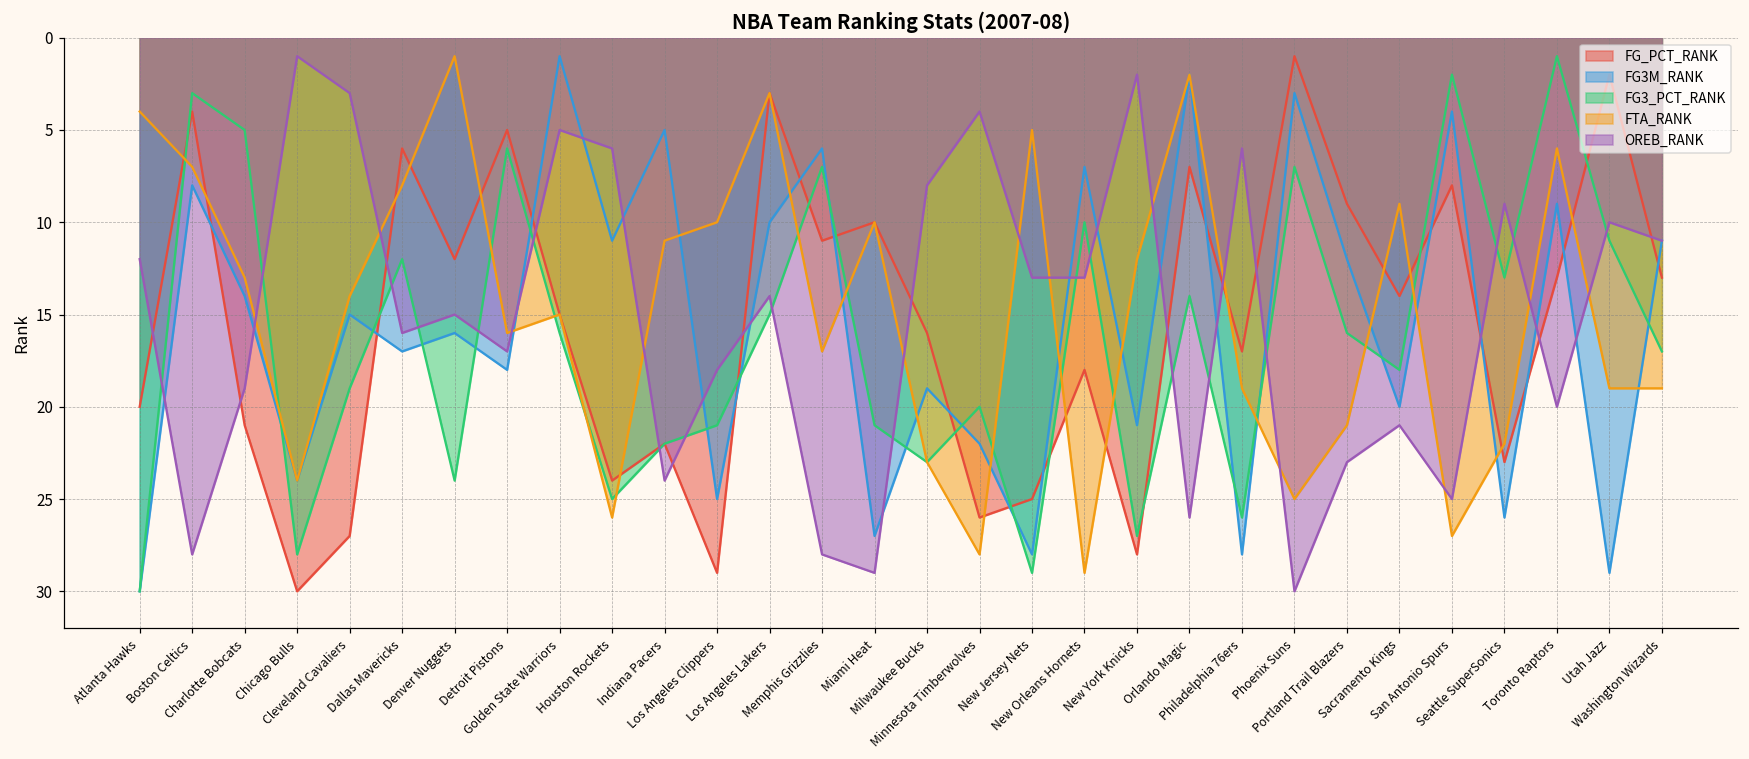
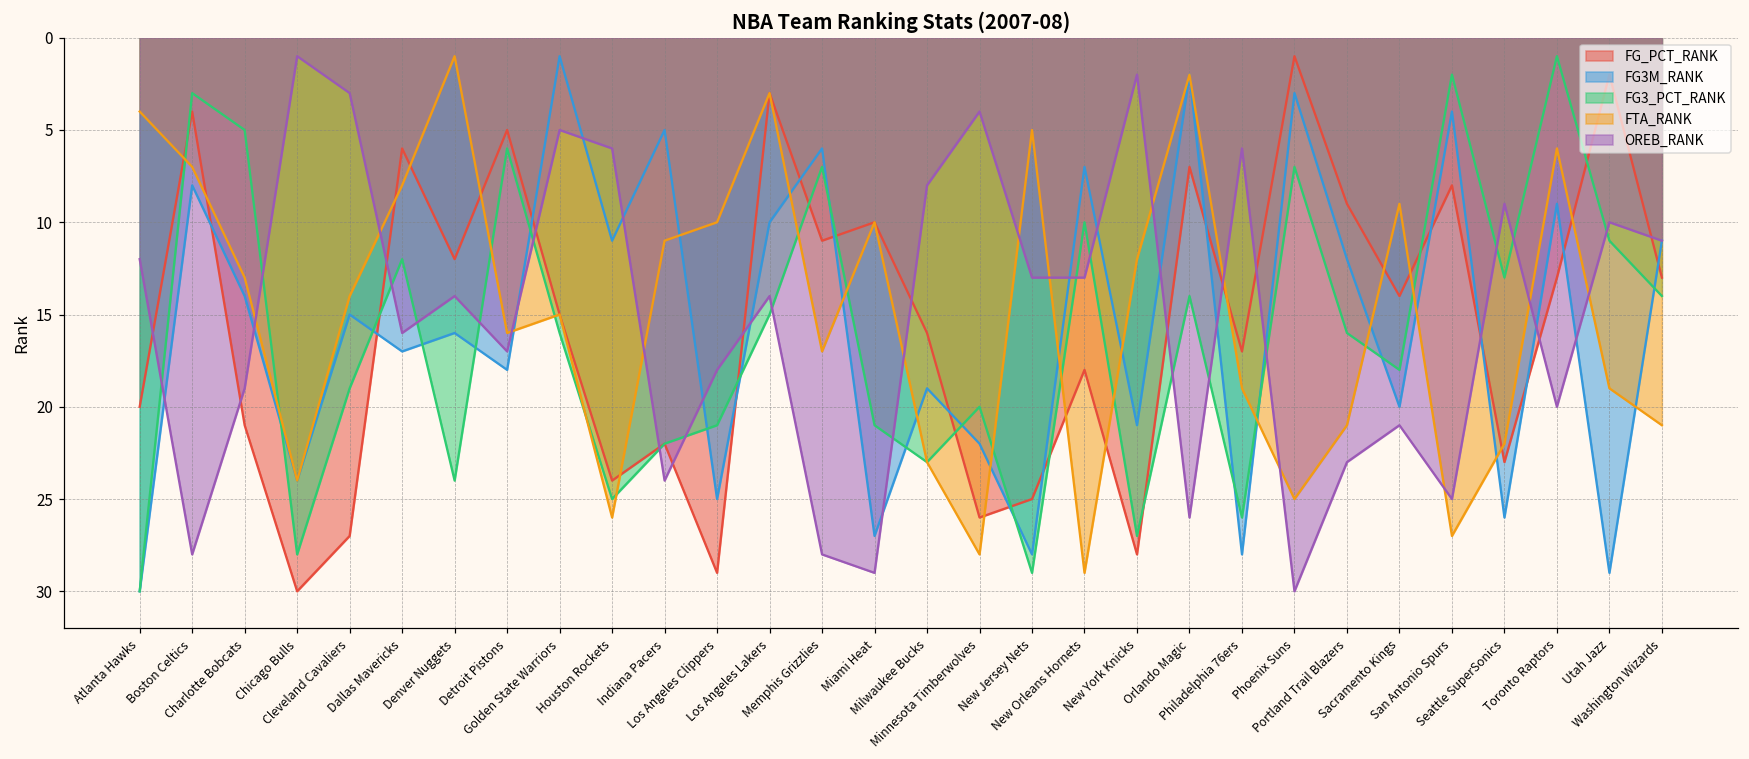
  {
    "FG_PCT_RANK": {
      "Atlanta Hawks": 20,
      "Boston Celtics": 4,
      "Charlotte Bobcats": 21,
      "Chicago Bulls": 30,
      "Cleveland Cavaliers": 27,
      "Dallas Mavericks": 6,
      "Denver Nuggets": 12,
      "Detroit Pistons": 5,
      "Houston Rockets": 24,
      "Los Angeles Clippers": 29,
      "Memphis Grizzlies": 11,
      "Milwaukee Bucks": 16,
      "Minnesota Timberwolves": 26,
      "New Jersey Nets": 25,
      "New Orleans Hornets": 18,
      "New York Knicks": 28,
      "Orlando Magic": 7,
      "Philadelphia 76ers": 17,
      "Phoenix Suns": 1,
      "Portland Trail Blazers": 9,
      "Sacramento Kings": 14,
      "San Antonio Spurs": 8,
      "Seattle SuperSonics": 23,
      "Toronto Raptors": 13,
      "Washington Wizards": 13
    },
    "FG3M_RANK": {
      "Boston Celtics": 8,
      "Charlotte Bobcats": 14,
      "Cleveland Cavaliers": 15,
      "Dallas Mavericks": 17,
      "Denver Nuggets": 16,
      "Detroit Pistons": 18,
      "Golden State Warriors": 1,
      "Houston Rockets": 11,
      "Indiana Pacers": 5,
      "Los Angeles Clippers": 25,
      "Los Angeles Lakers": 10,
      "Memphis Grizzlies": 6,
      "Miami Heat": 27,
      "Milwaukee Bucks": 19,
      "Minnesota Timberwolves": 22,
      "New Jersey Nets": 28,
      "New Orleans Hornets": 7,
      "New York Knicks": 21,
      "Philadelphia 76ers": 28,
      "Phoenix Suns": 3,
      "Portland Trail Blazers": 12,
      "Sacramento Kings": 20,
      "San Antonio Spurs": 4,
      "Seattle SuperSonics": 26,
      "Toronto Raptors": 9,
      "Utah Jazz": 29
    },
    "FG3_PCT_RANK": {
      "Boston Celtics": 3,
      "Charlotte Bobcats": 5,
      "Chicago Bulls": 28,
      "Cleveland Cavaliers": 19,
      "Dallas Mavericks": 12,
      "Denver Nuggets": 24,
      "Detroit Pistons": 6,
      "Golden State Warriors": 16,
      "Houston Rockets": 25,
      "Los Angeles Clippers": 21,
      "Los Angeles Lakers": 15,
      "Memphis Grizzlies": 7,
      "Miami Heat": 21,
      "Minnesota Timberwolves": 20,
      "New Jersey Nets": 29,
      "New Orleans Hornets": 10,
      "New York Knicks": 27,
      "Orlando Magic": 14,
      "Philadelphia 76ers": 26,
      "Phoenix Suns": 7,
      "Portland Trail Blazers": 16,
      "Sacramento Kings": 18,
      "San Antonio Spurs": 2,
      "Seattle SuperSonics": 13,
      "Toronto Raptors": 1,
      "Utah Jazz": 11,
-     "Washington Wizards": 17
+     "Washington Wizards": 14
    },
    "FTA_RANK": {
      "Atlanta Hawks": 4,
      "Boston Celtics": 7,
      "Charlotte Bobcats": 13,
      "Cleveland Cavaliers": 14,
      "Dallas Mavericks": 8,
      "Denver Nuggets": 1,
      "Detroit Pistons": 16,
      "Houston Rockets": 26,
      "Indiana Pacers": 11,
      "Los Angeles Clippers": 10,
      "Memphis Grizzlies": 17,
      "Minnesota Timberwolves": 28,
      "New Jersey Nets": 5,
      "New Orleans Hornets": 29,
      "New York Knicks": 12,
      "Philadelphia 76ers": 19,
      "Phoenix Suns": 25,
      "Portland Trail Blazers": 21,
      "Sacramento Kings": 9,
      "San Antonio Spurs": 27,
      "Seattle SuperSonics": 22,
      "Toronto Raptors": 6,
      "Utah Jazz": 19,
-     "Washington Wizards": 19
+     "Washington Wizards": 21
    },
    "OREB_RANK": {
      "Atlanta Hawks": 12,
      "Boston Celtics": 28,
      "Charlotte Bobcats": 19,
      "Chicago Bulls": 1,
      "Cleveland Cavaliers": 3,
      "Dallas Mavericks": 16,
-     "Denver Nuggets": 15,
+     "Denver Nuggets": 14,
      "Detroit Pistons": 17,
      "Golden State Warriors": 5,
      "Houston Rockets": 6,
      "Indiana Pacers": 24,
      "Los Angeles Clippers": 18,
      "Los Angeles Lakers": 14,
      "Memphis Grizzlies": 28,
      "Miami Heat": 29,
      "Milwaukee Bucks": 8,
      "Minnesota Timberwolves": 4,
      "New Jersey Nets": 13,
      "New Orleans Hornets": 13,
      "New York Knicks": 2,
      "Orlando Magic": 26,
      "Philadelphia 76ers": 6,
      "Phoenix Suns": 30,
      "Portland Trail Blazers": 23,
      "Sacramento Kings": 21,
      "San Antonio Spurs": 25,
      "Seattle SuperSonics": 9,
      "Toronto Raptors": 20,
      "Utah Jazz": 10
    }
  }
